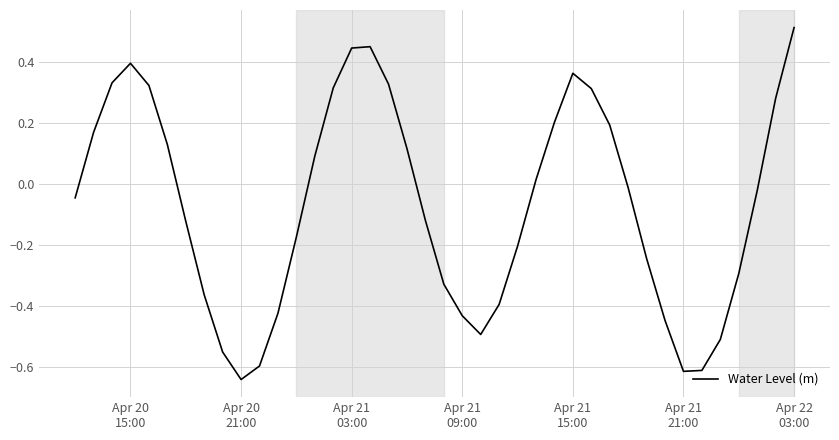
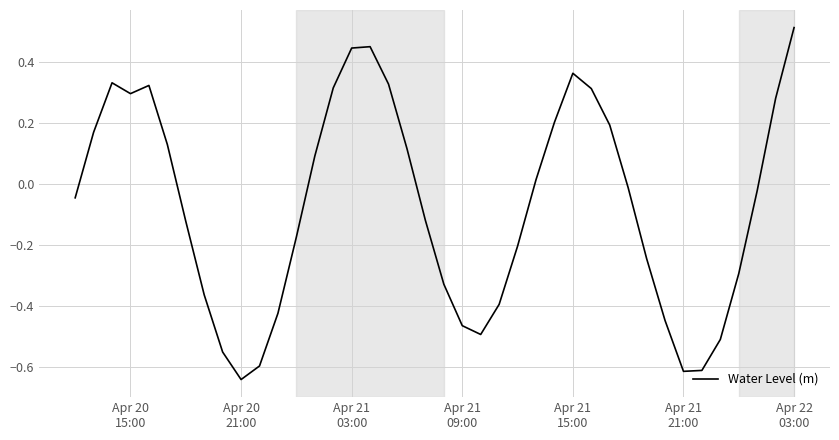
  {
-   "Apr 20 15:00": 0.40,
+   "Apr 20 15:00": 0.30,
    "Apr 20 21:00": -0.64,
    "Apr 21 03:00": 0.45,
-   "Apr 21 09:00": -0.43,
+   "Apr 21 09:00": -0.46,
    "Apr 21 15:00": 0.36,
    "Apr 21 21:00": -0.61,
    "Apr 22 03:00": 0.51
  }
